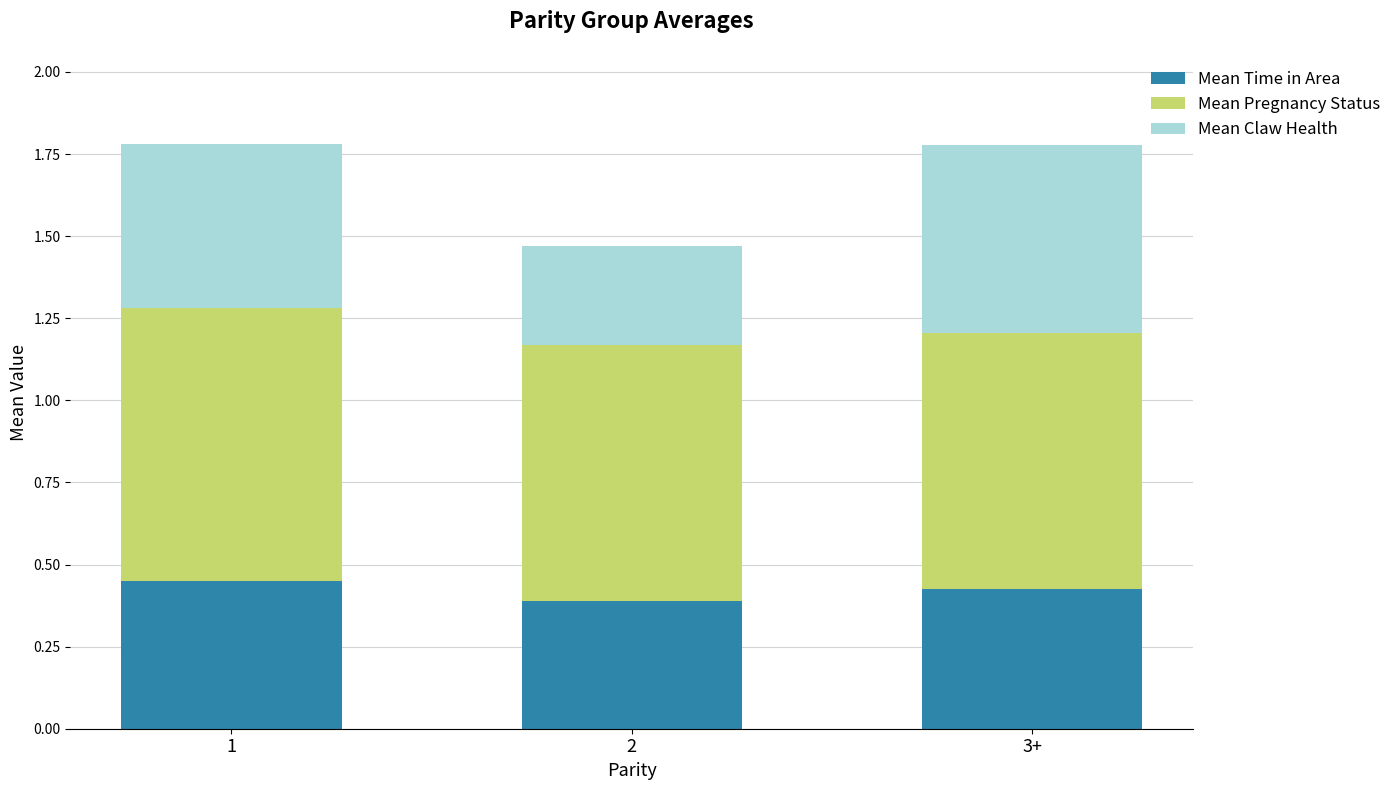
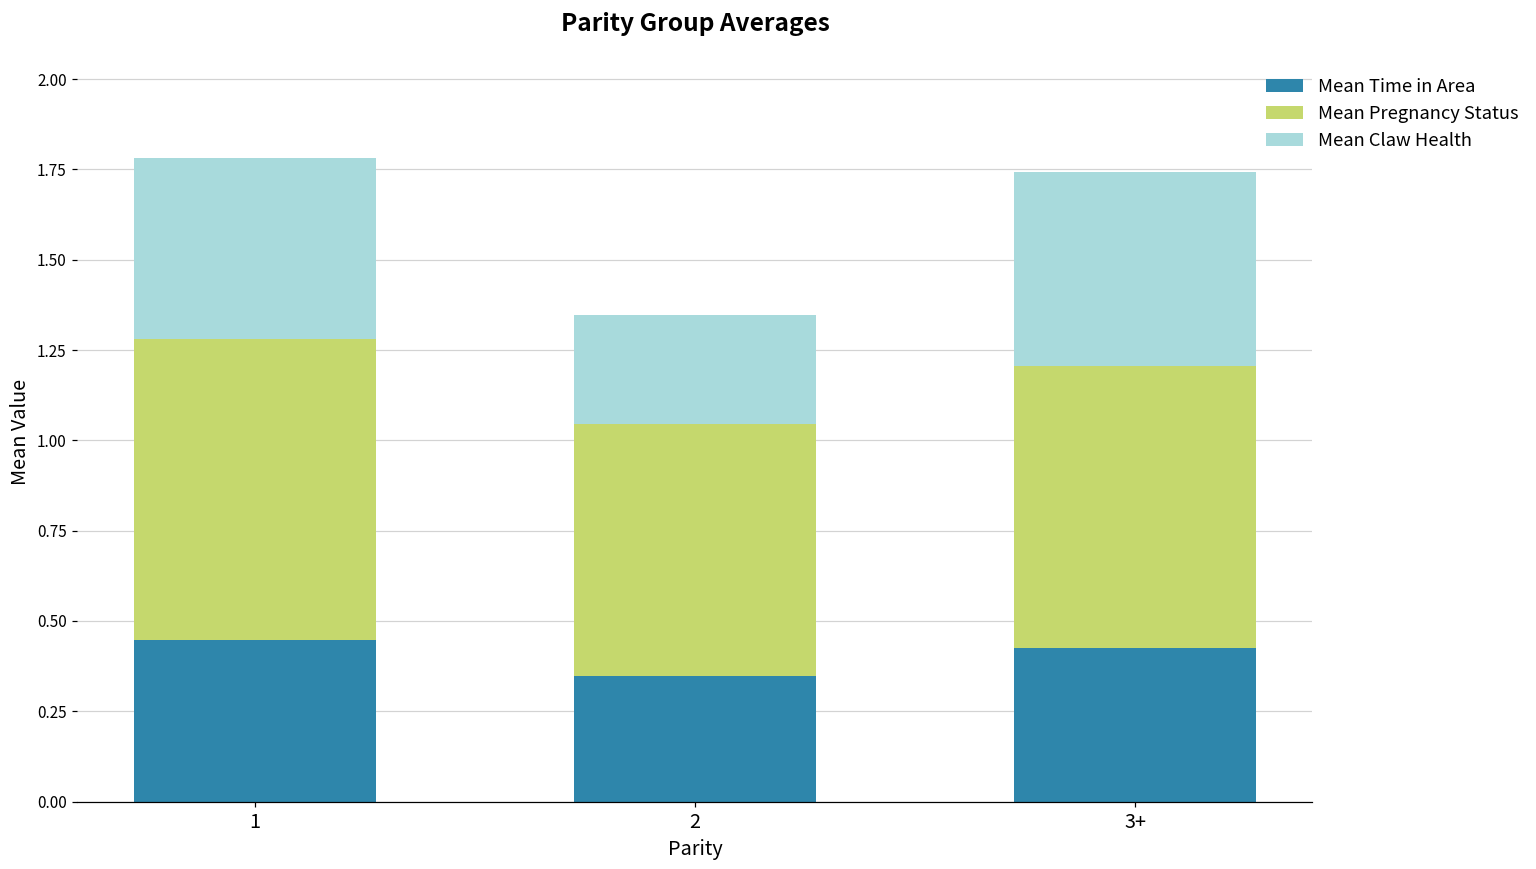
  {
    "Mean Time in Area": {
      "1": 0.45,
-     "2": 0.39,
+     "2": 0.35,
      "3+": 0.43
    },
    "Mean Pregnancy Status": {
      "1": 0.83,
-     "2": 0.78,
+     "2": 0.70,
      "3+": 0.78
    },
    "Mean Claw Health": {
      "1": 0.50,
      "2": 0.30,
-     "3+": 0.57
+     "3+": 0.54
    }
  }
